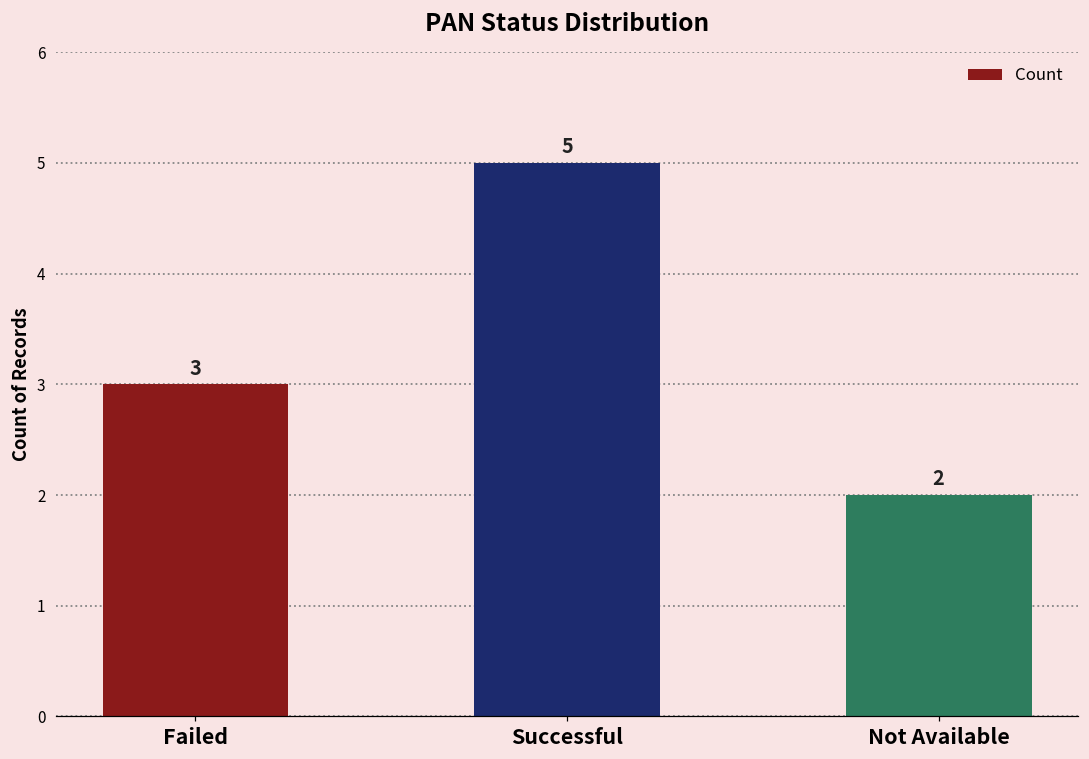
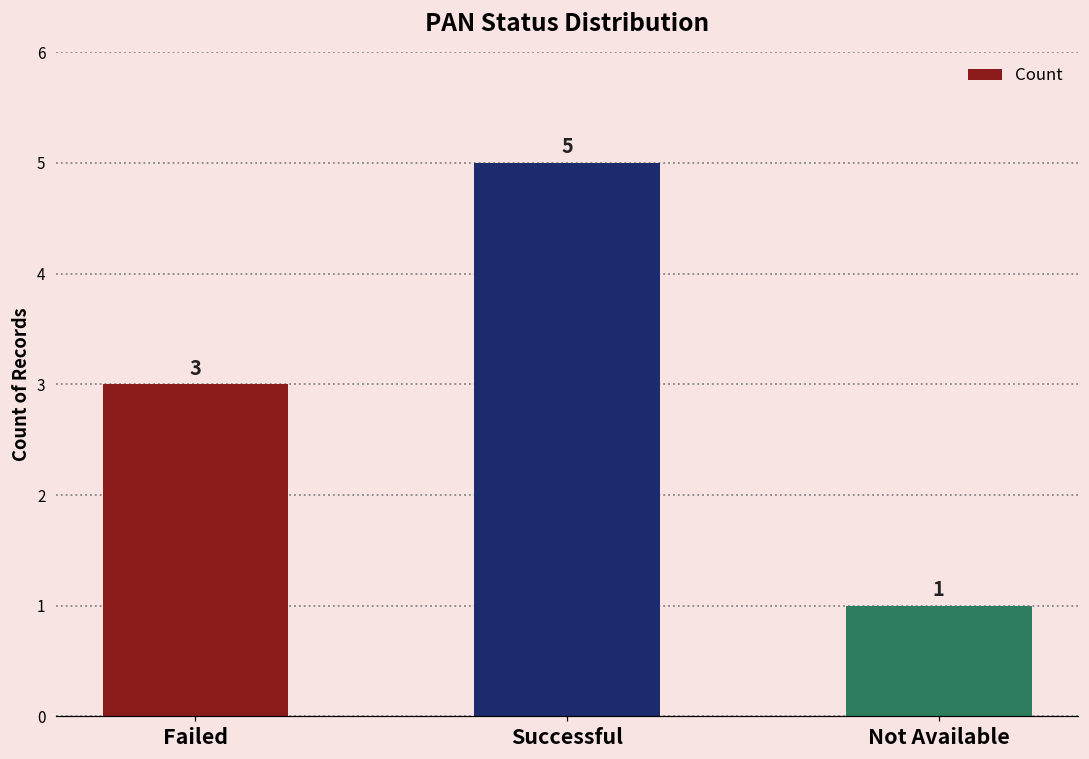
  {
    "Failed": 3,
    "Successful": 5,
-   "Not Available": 2
+   "Not Available": 1
  }
